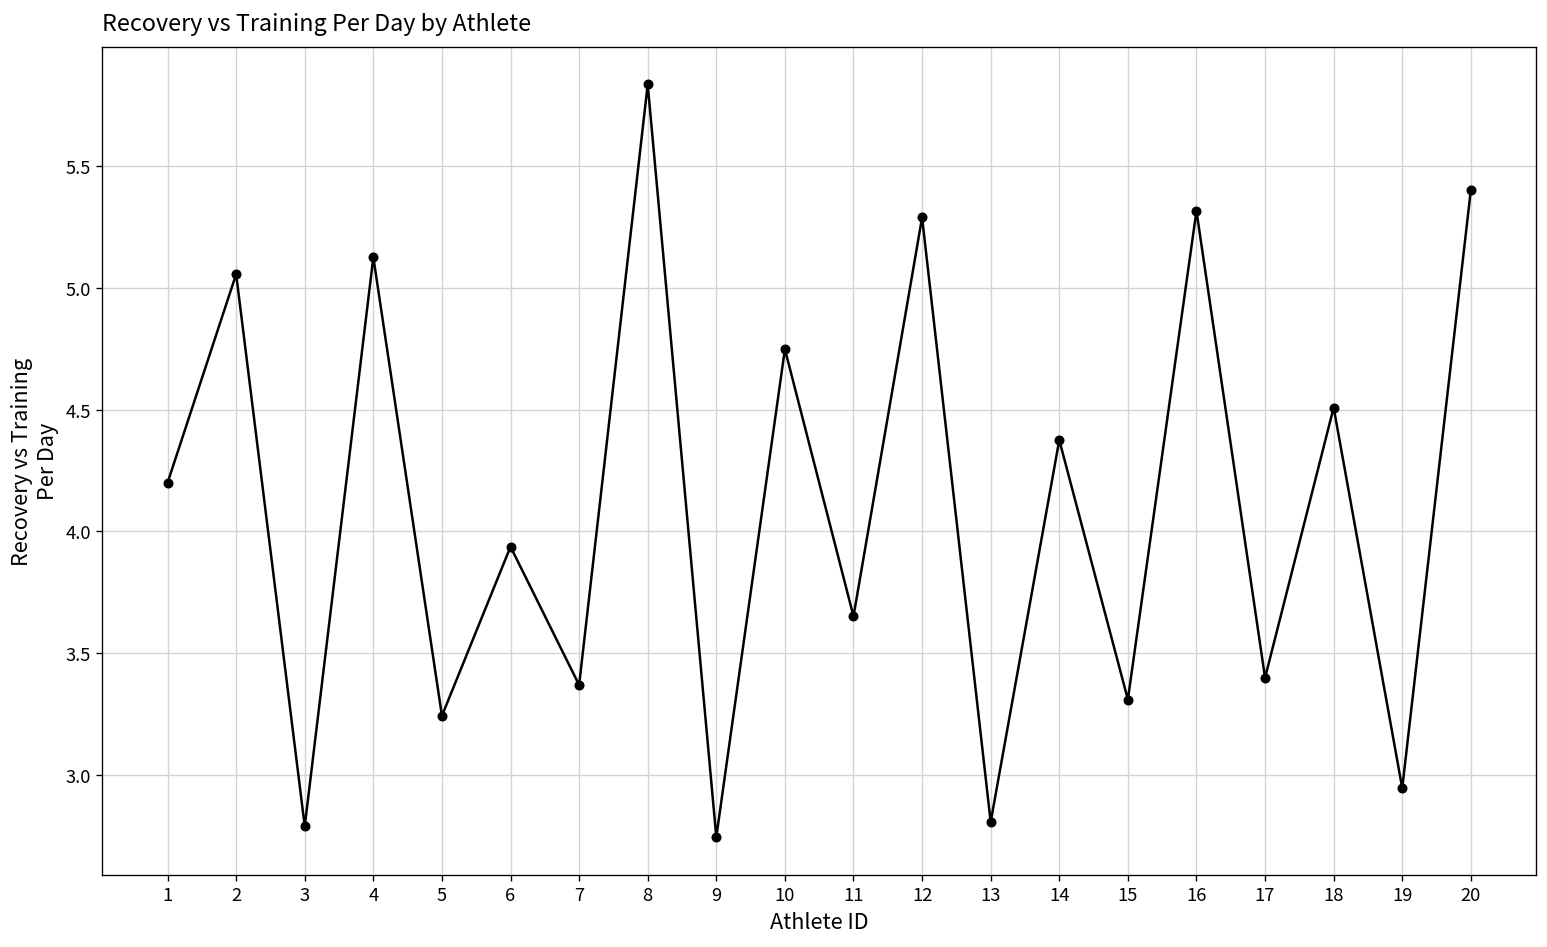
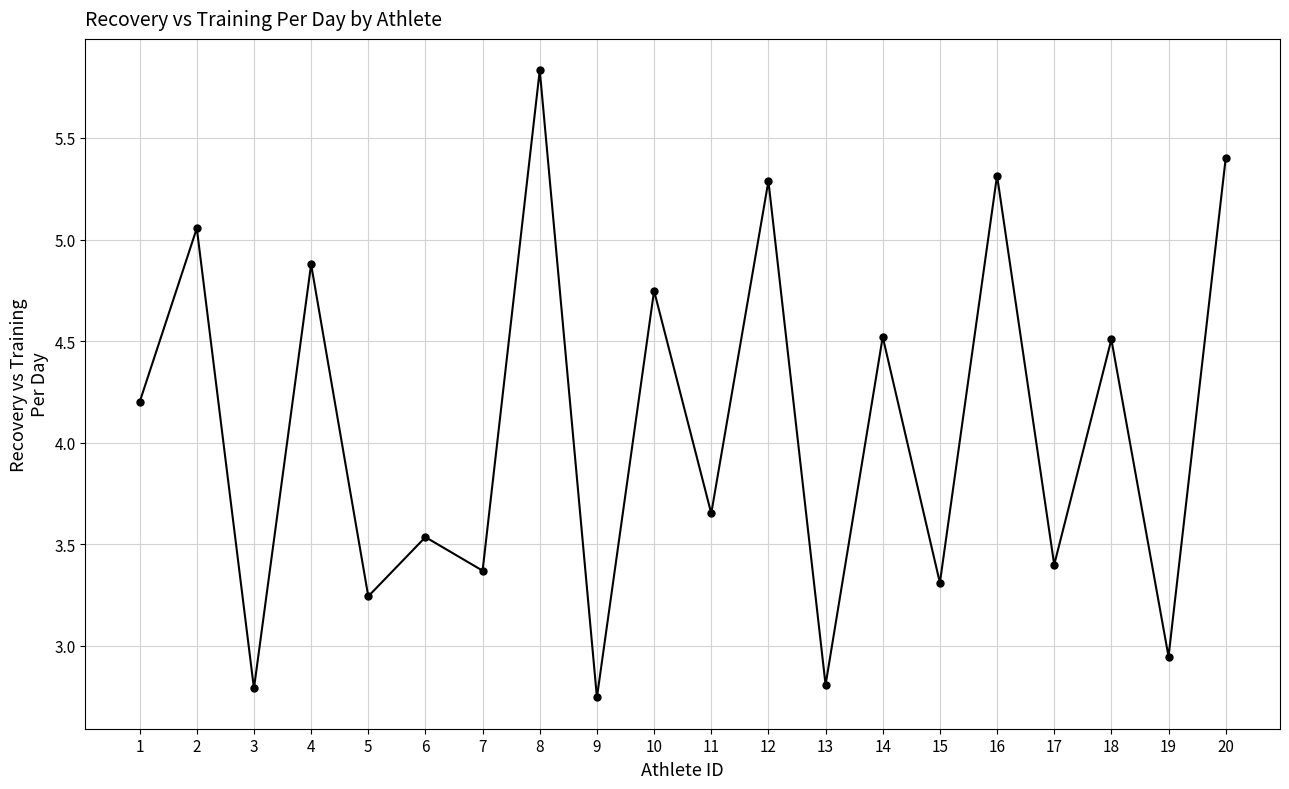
  {
    "1": 4.20,
    "2": 5.06,
    "3": 2.79,
-   "4": 5.13,
+   "4": 4.88,
    "5": 3.24,
-   "6": 3.94,
+   "6": 3.54,
    "7": 3.37,
    "8": 5.83,
    "9": 2.75,
    "10": 4.75,
    "11": 3.65,
    "12": 5.29,
    "13": 2.81,
-   "14": 4.38,
+   "14": 4.52,
    "15": 3.31,
    "16": 5.31,
    "17": 3.40,
    "18": 4.51,
    "19": 2.95,
    "20": 5.40
  }
